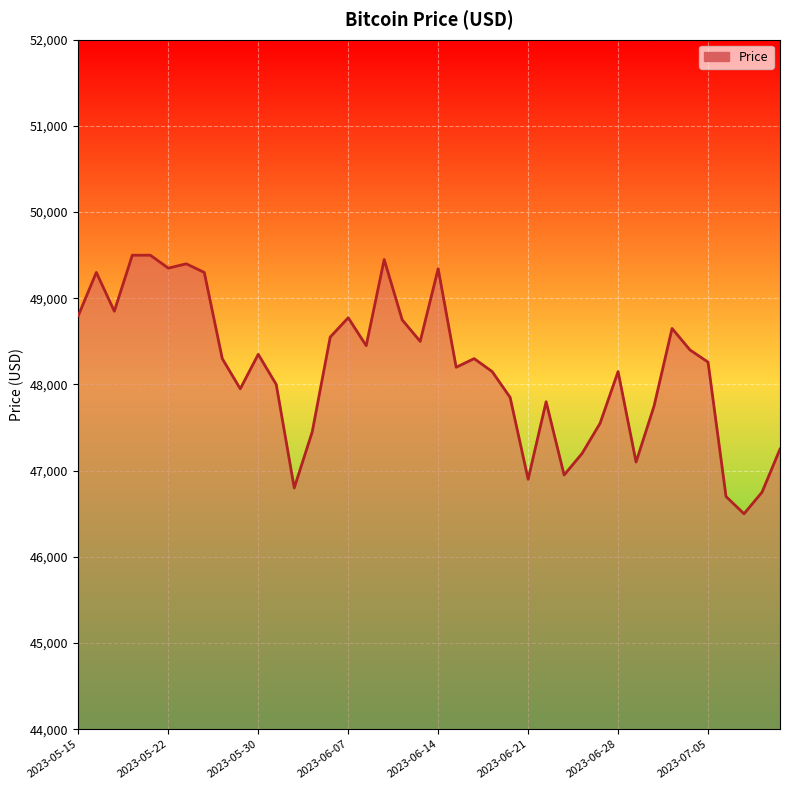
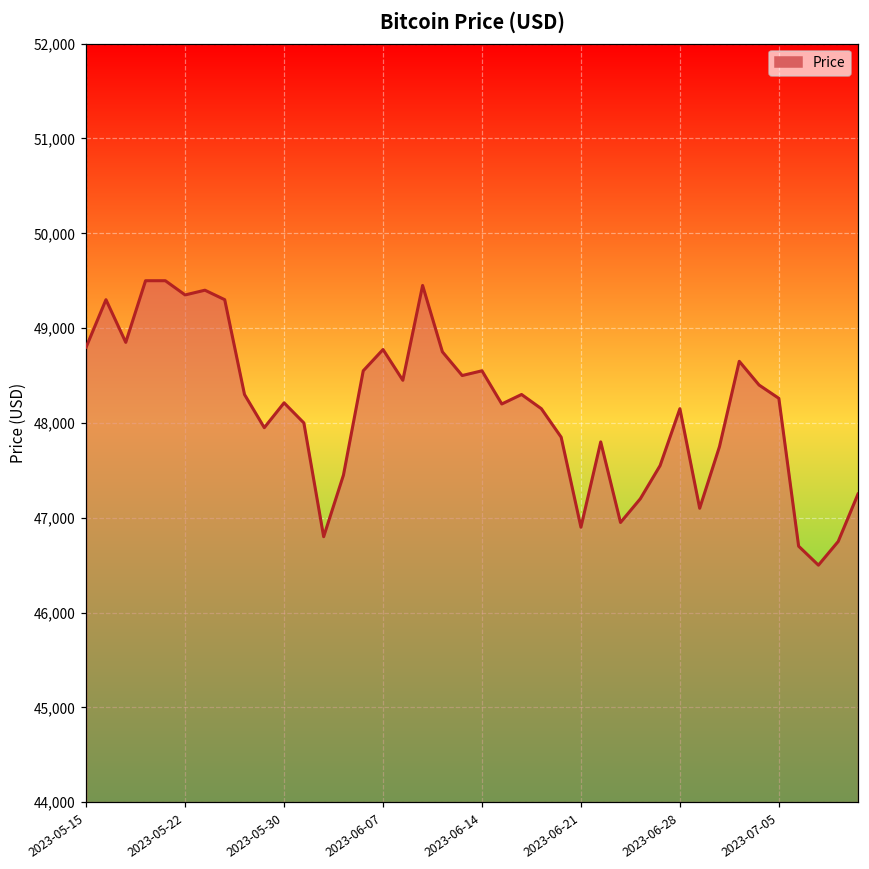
  {
    "2023-05-15": "48,800",
    "2023-05-22": "49,400",
-   "2023-05-30": "48,400",
+   "2023-05-30": "48,200",
    "2023-06-07": "48,800",
-   "2023-06-14": "49,300",
+   "2023-06-14": "48,600",
    "2023-06-21": "46,900",
    "2023-06-28": "48,200",
    "2023-07-05": "48,300"
  }
